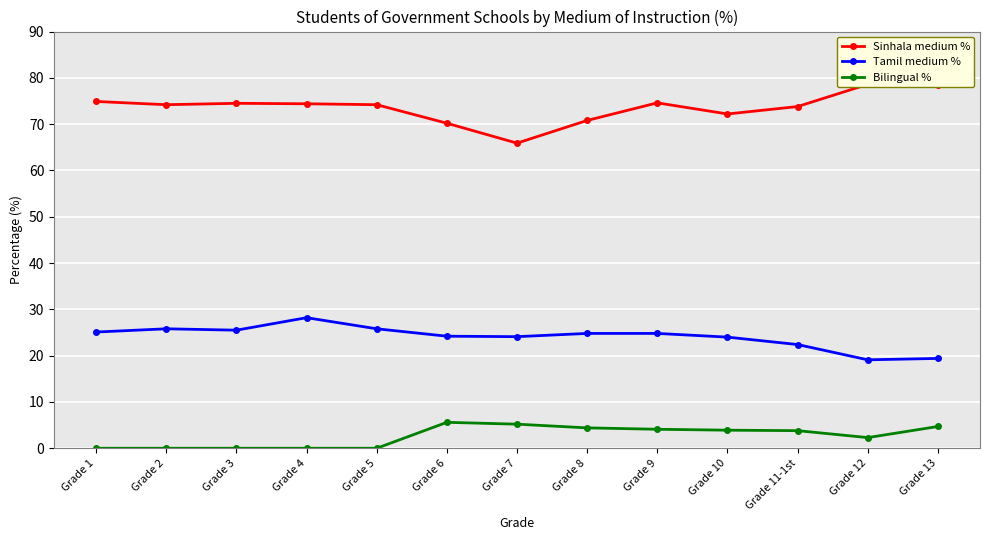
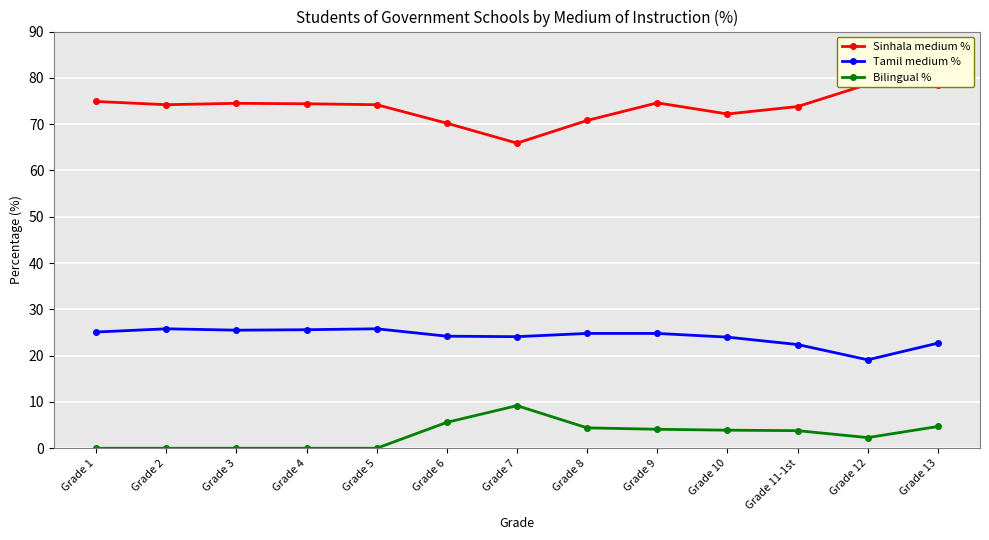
  {
    "Sinhala medium %": {
      "Grade 1": 75,
      "Grade 2": 74,
      "Grade 3": 75,
      "Grade 4": 74,
      "Grade 5": 74,
      "Grade 6": 70,
      "Grade 7": 66,
      "Grade 8": 71,
      "Grade 9": 75,
      "Grade 10": 72,
      "Grade 11-1st": 74
    },
    "Tamil medium %": {
      "Grade 1": 25,
      "Grade 2": 26,
      "Grade 3": 26,
-     "Grade 4": 28,
+     "Grade 4": 26,
      "Grade 5": 26,
      "Grade 6": 24,
      "Grade 7": 24,
      "Grade 8": 25,
      "Grade 9": 25,
      "Grade 10": 24,
      "Grade 11-1st": 22,
      "Grade 12": 19,
-     "Grade 13": 19
+     "Grade 13": 23
    },
    "Bilingual %": {
      "Grade 1": 0,
      "Grade 2": 0,
      "Grade 3": 0,
      "Grade 4": 0,
      "Grade 5": 0,
      "Grade 6": 6,
-     "Grade 7": 5,
+     "Grade 7": 9,
      "Grade 8": 4,
      "Grade 9": 4,
      "Grade 10": 4,
      "Grade 11-1st": 4,
      "Grade 12": 2,
      "Grade 13": 5
    }
  }
